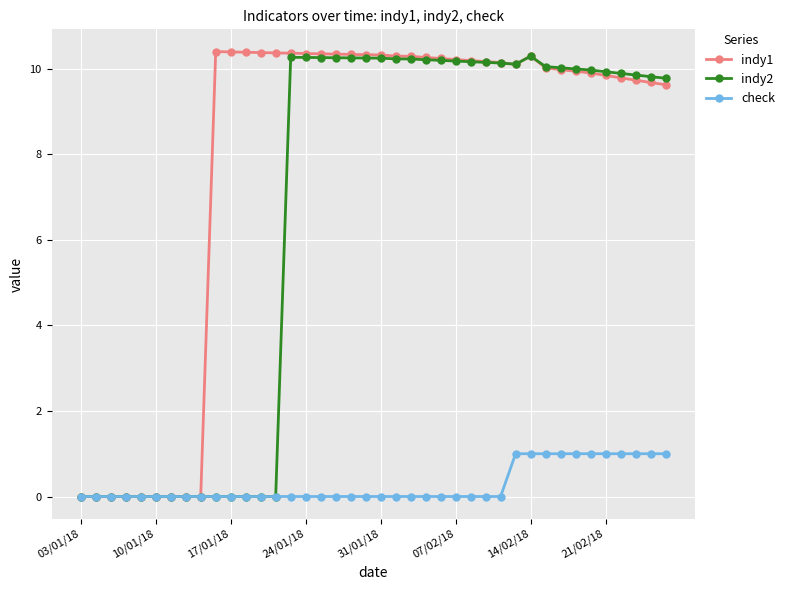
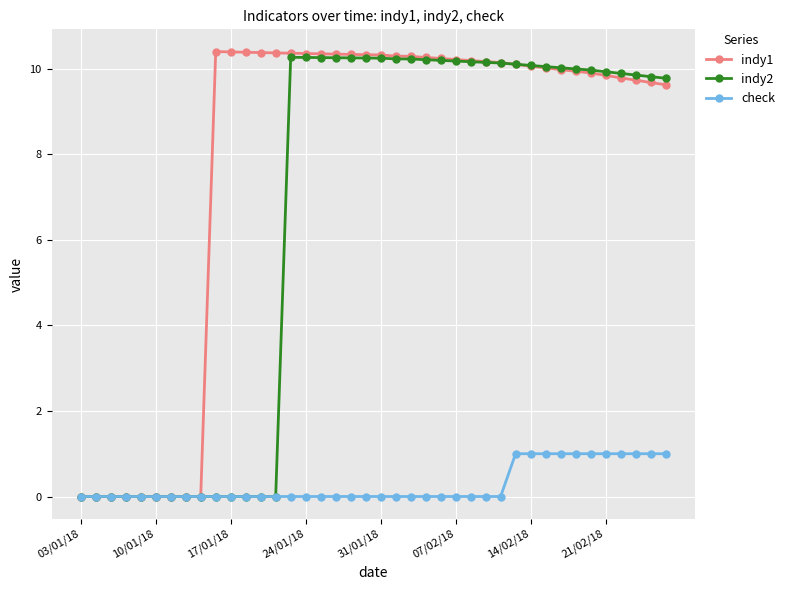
  {
    "indy1": {
      "17/01/18": 10.4,
      "24/01/18": 10.4,
      "31/01/18": 10.3,
-     "14/02/18": 10.3,
+     "14/02/18": 10.1,
      "21/02/18": 9.8
    },
    "indy2": {
      "24/01/18": 10.3,
      "31/01/18": 10.2,
-     "14/02/18": 10.3,
+     "14/02/18": 10.1,
      "21/02/18": 9.9
    },
    "check": {
      "24/01/18": 0.0,
      "31/01/18": 0.0,
      "07/02/18": 0.0,
      "14/02/18": 1.0,
      "21/02/18": 1.0
    }
  }
